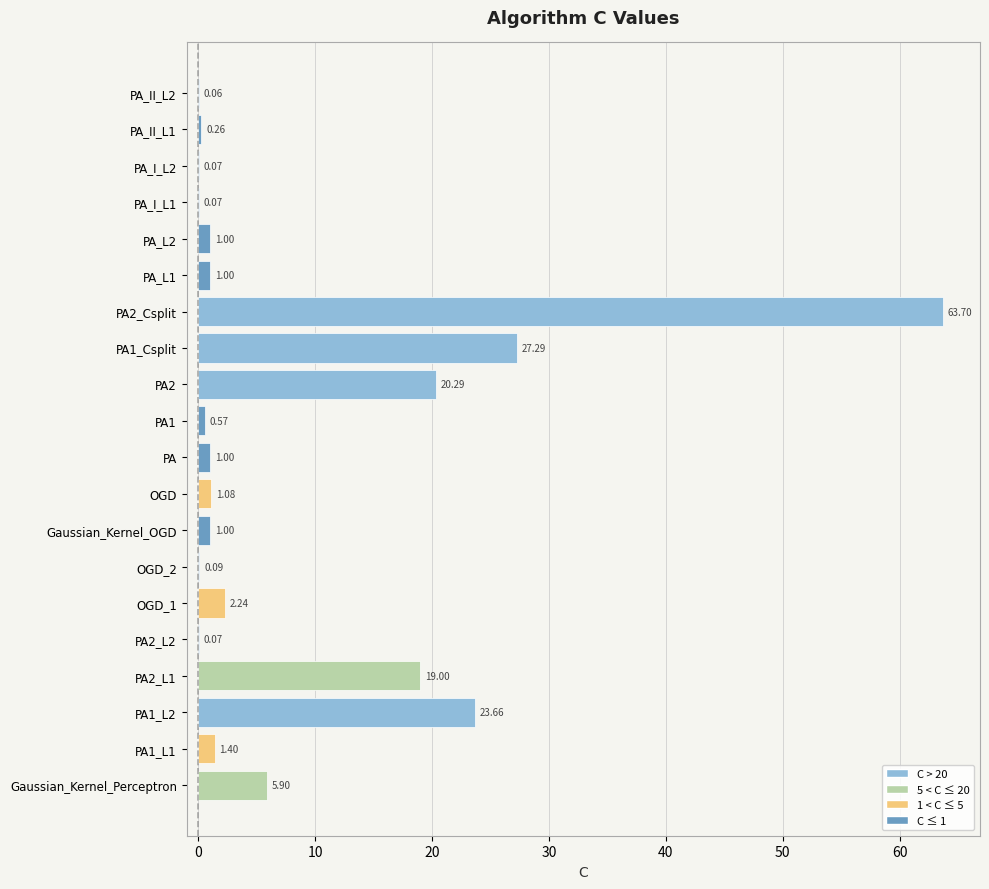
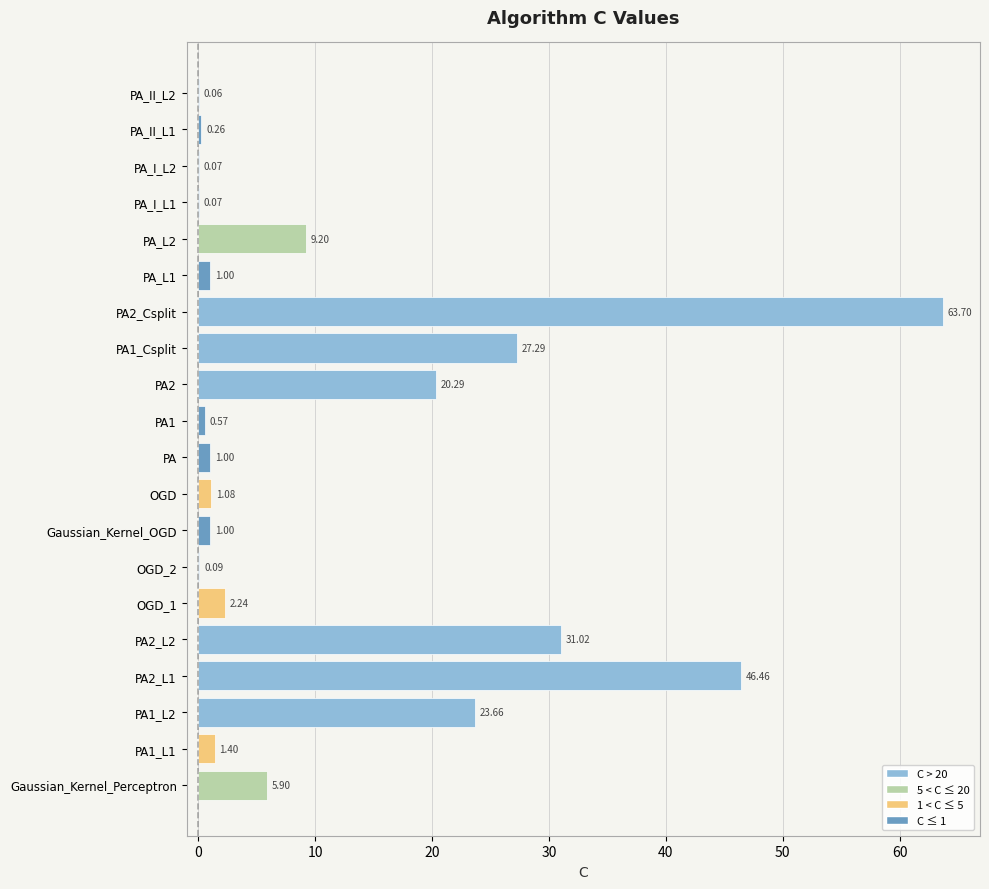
  {
    "PA_II_L2": 0.06,
    "PA_II_L1": 0.26,
    "PA_I_L2": 0.07,
    "PA_I_L1": 0.07,
-   "PA_L2": 1.00,
+   "PA_L2": 9.20,
    "PA_L1": 1.00,
    "PA2_Csplit": 63.70,
    "PA1_Csplit": 27.29,
    "PA2": 20.29,
    "PA1": 0.57,
    "PA": 1.00,
    "OGD": 1.08,
    "Gaussian_Kernel_OGD": 1.00,
    "OGD_2": 0.09,
    "OGD_1": 2.24,
-   "PA2_L2": 0.07,
-   "PA2_L1": 19.00,
+   "PA2_L2": 31.02,
+   "PA2_L1": 46.46,
    "PA1_L2": 23.66,
    "PA1_L1": 1.40,
    "Gaussian_Kernel_Perceptron": 5.90
  }
